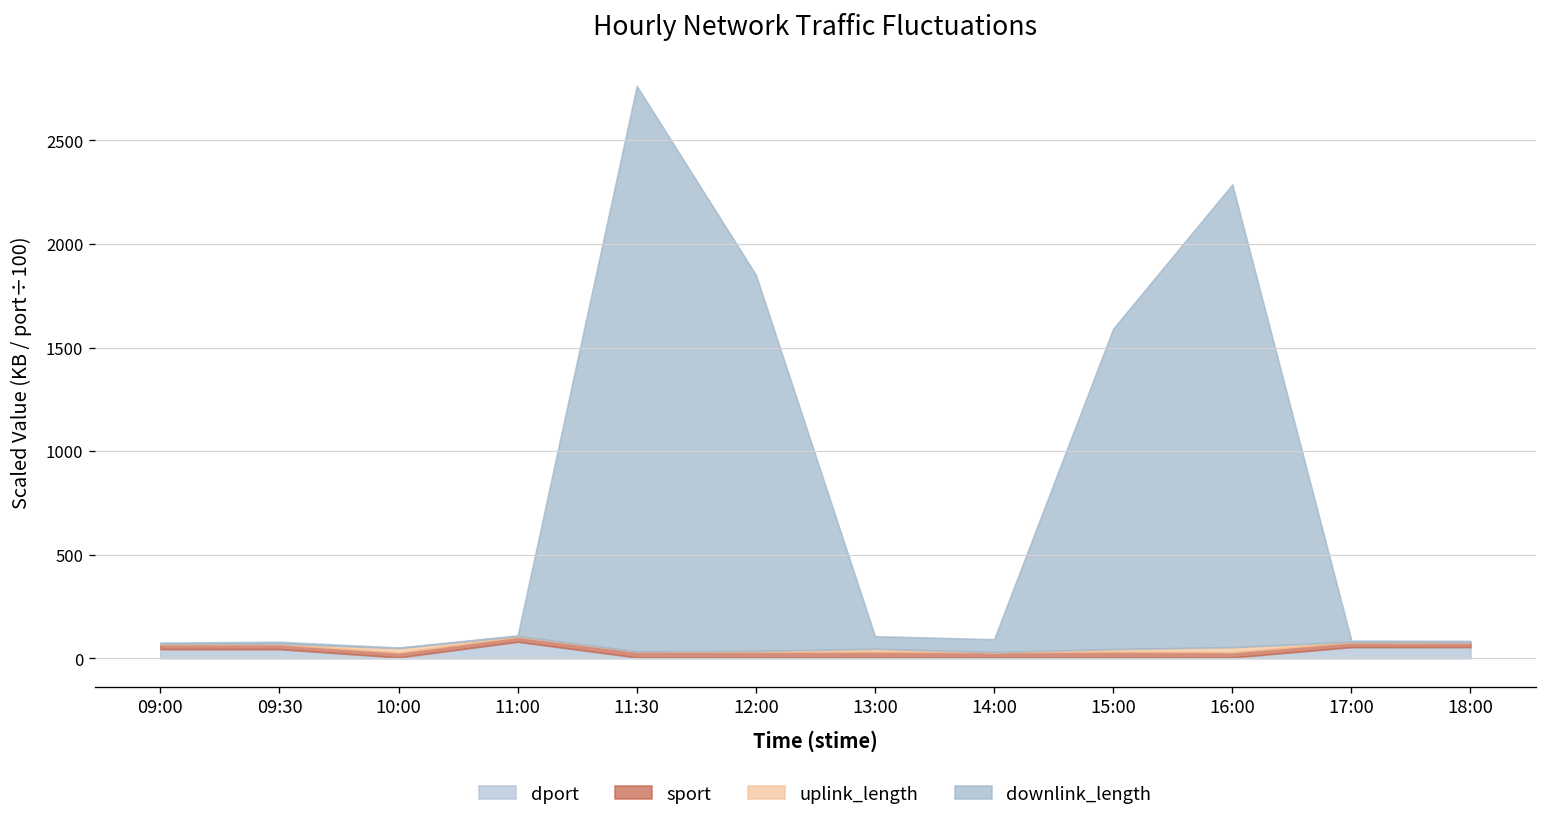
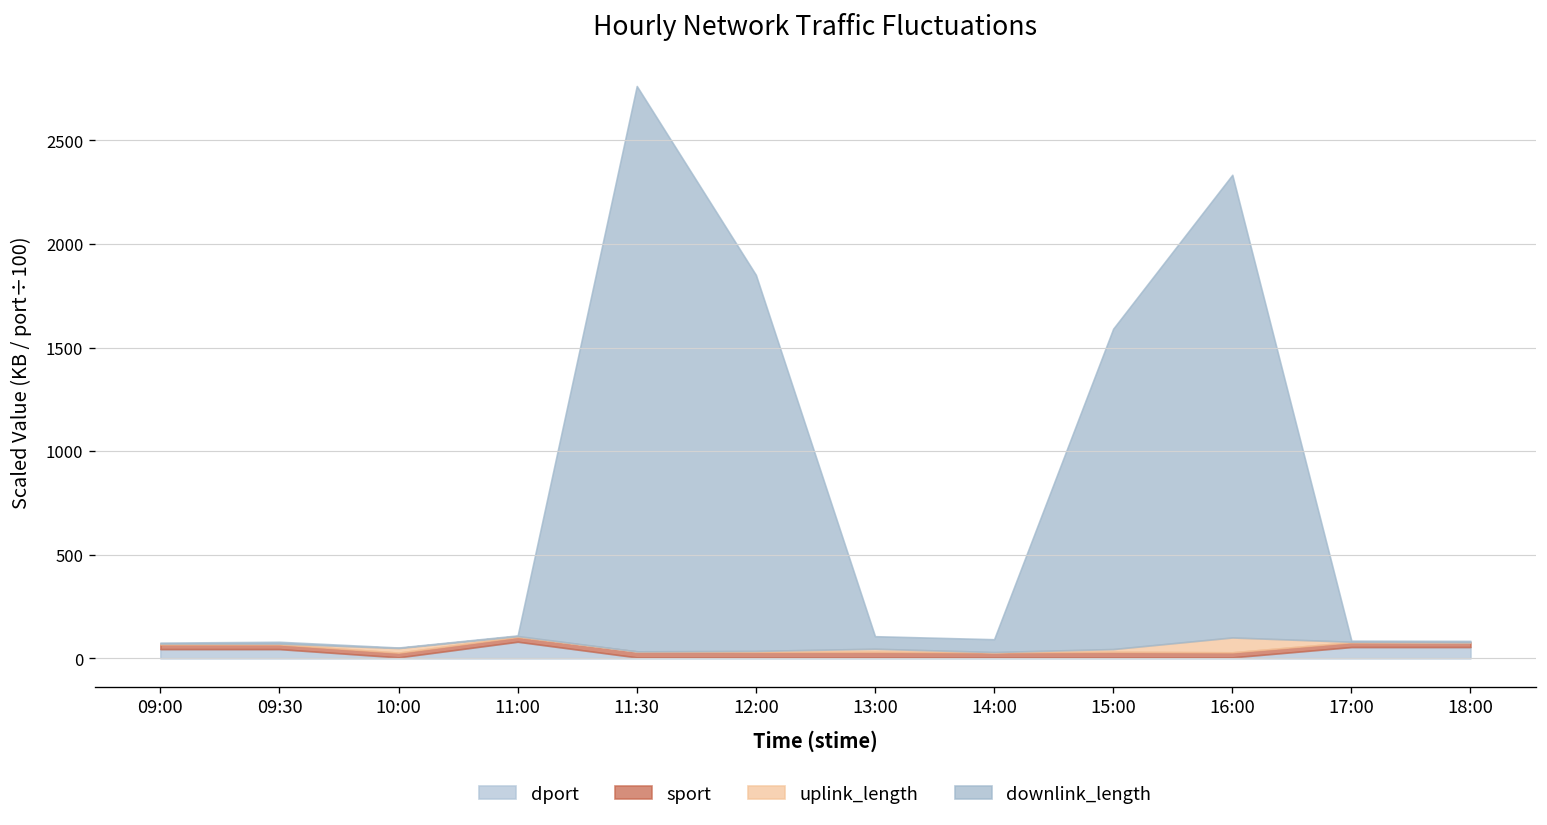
  {
    "sport": {
      "10:00": 20,
      "16:00": 20
    },
    "uplink_length": {
-     "16:00": 30
+     "16:00": 70
    }
  }
